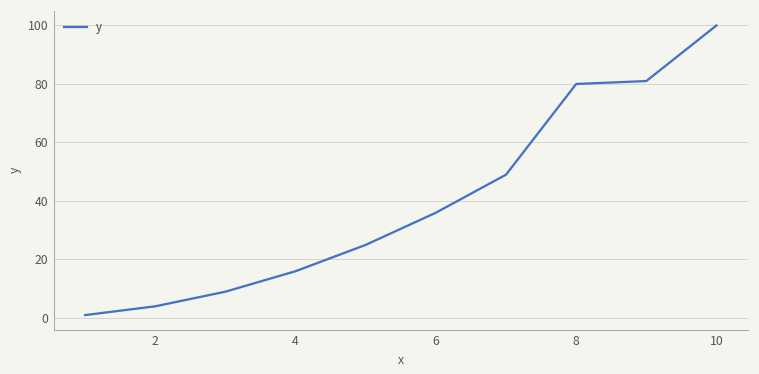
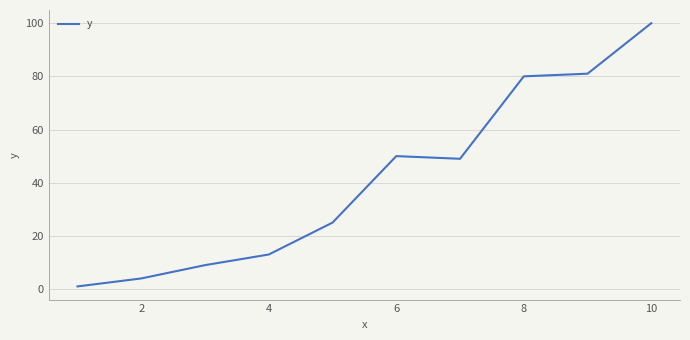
  {
    "2": 4,
-   "4": 16,
-   "6": 36,
+   "4": 13,
+   "6": 50,
    "8": 80,
    "10": 100
  }
